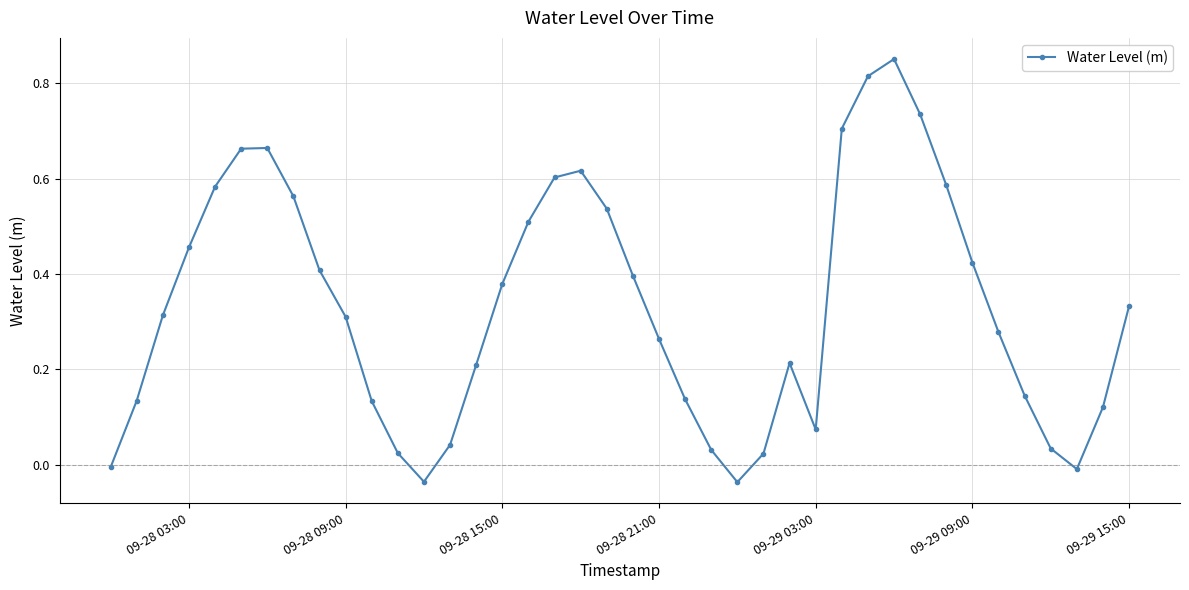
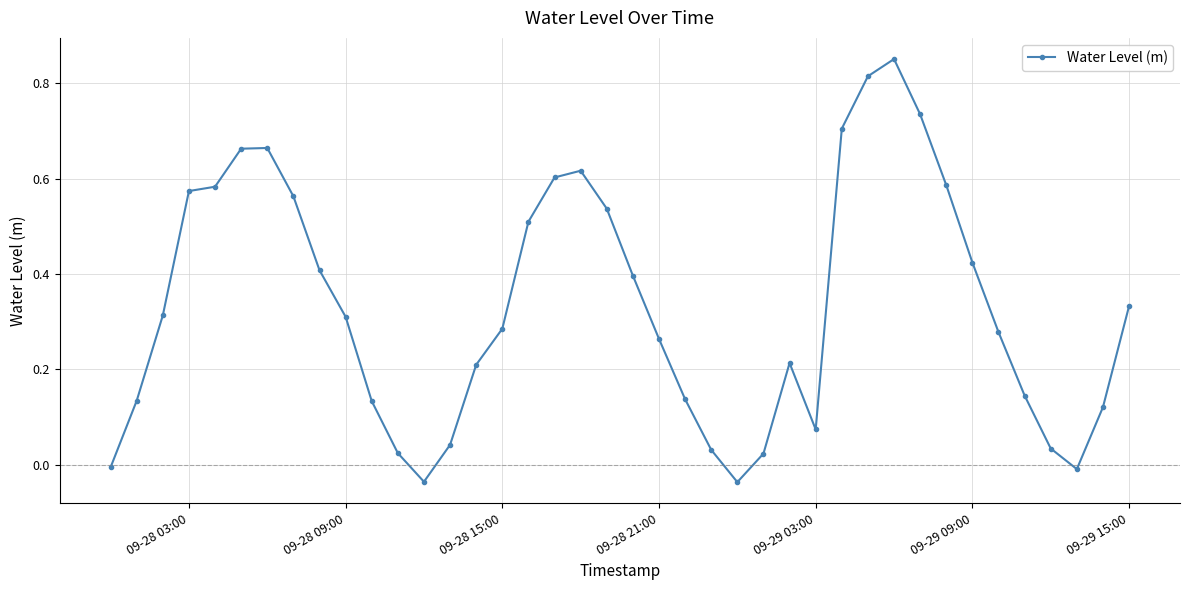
  {
-   "09-28 03:00": 0.46,
+   "09-28 03:00": 0.57,
    "09-28 09:00": 0.31,
-   "09-28 15:00": 0.38,
+   "09-28 15:00": 0.28,
    "09-28 21:00": 0.26,
    "09-29 03:00": 0.07,
    "09-29 09:00": 0.42,
    "09-29 15:00": 0.33
  }
